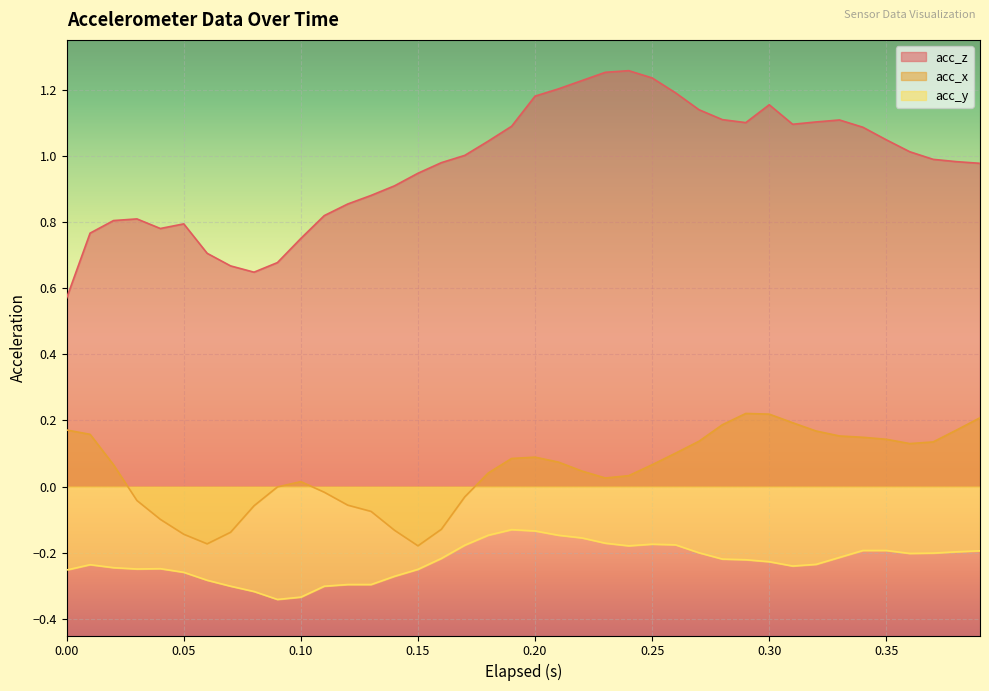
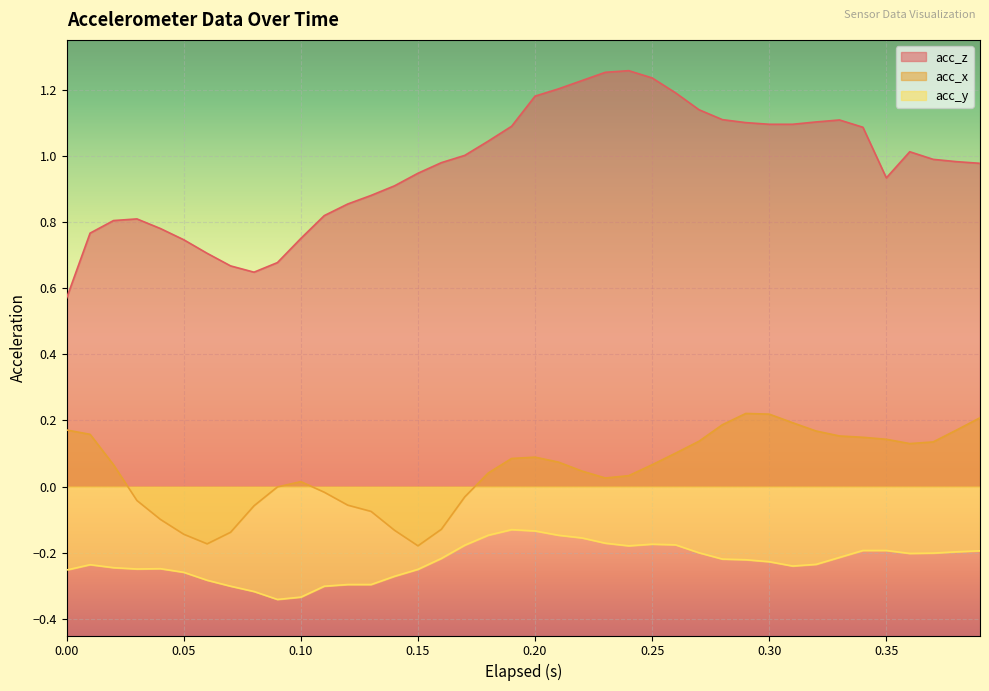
  {
    "acc_z": {
      "0.00": 0.57,
-     "0.05": 0.79,
+     "0.05": 0.75,
      "0.10": 0.75,
      "0.15": 0.95,
      "0.20": 1.18,
      "0.25": 1.24,
-     "0.30": 1.15,
-     "0.35": 1.05
+     "0.30": 1.10,
+     "0.35": 0.93
    }
  }
